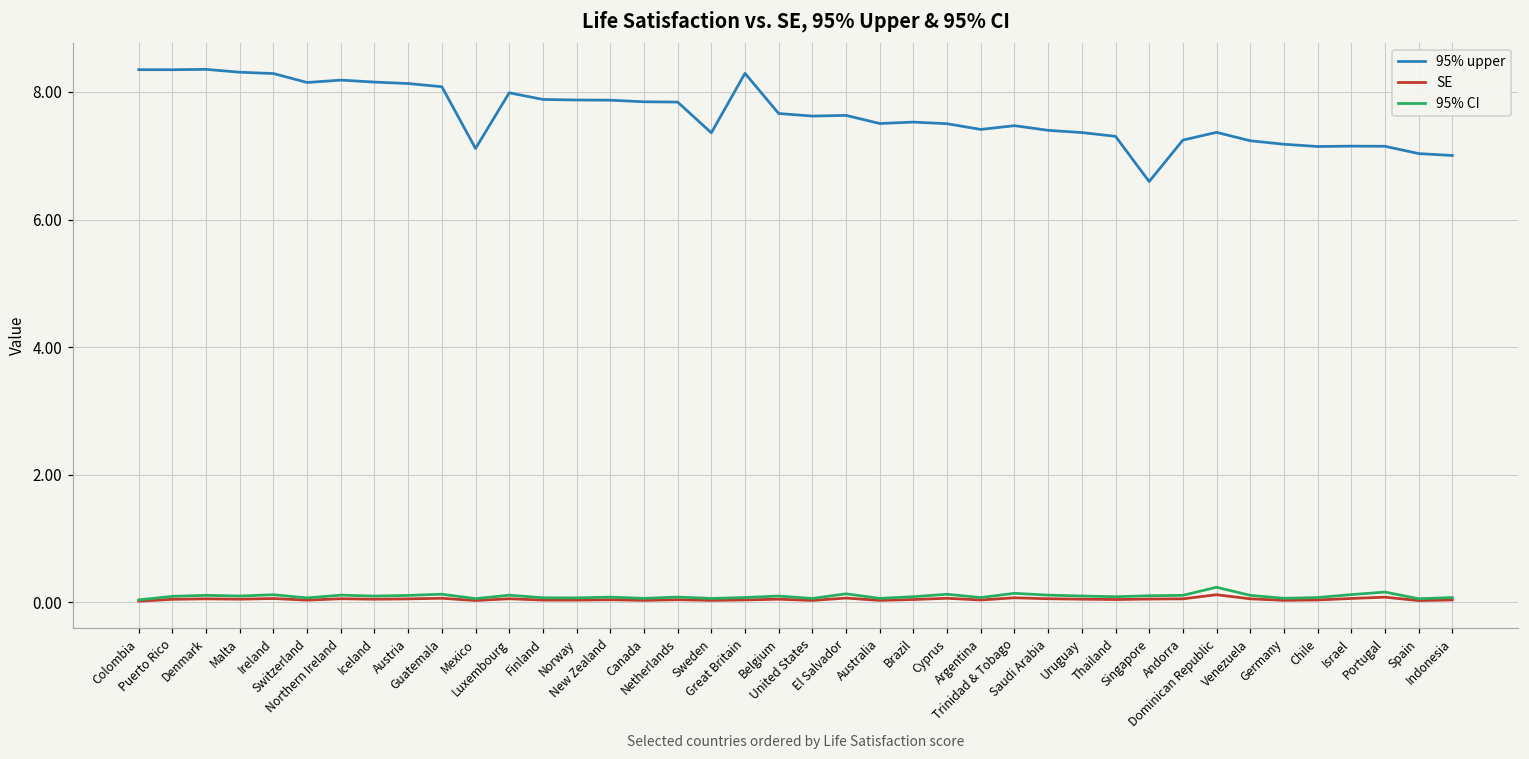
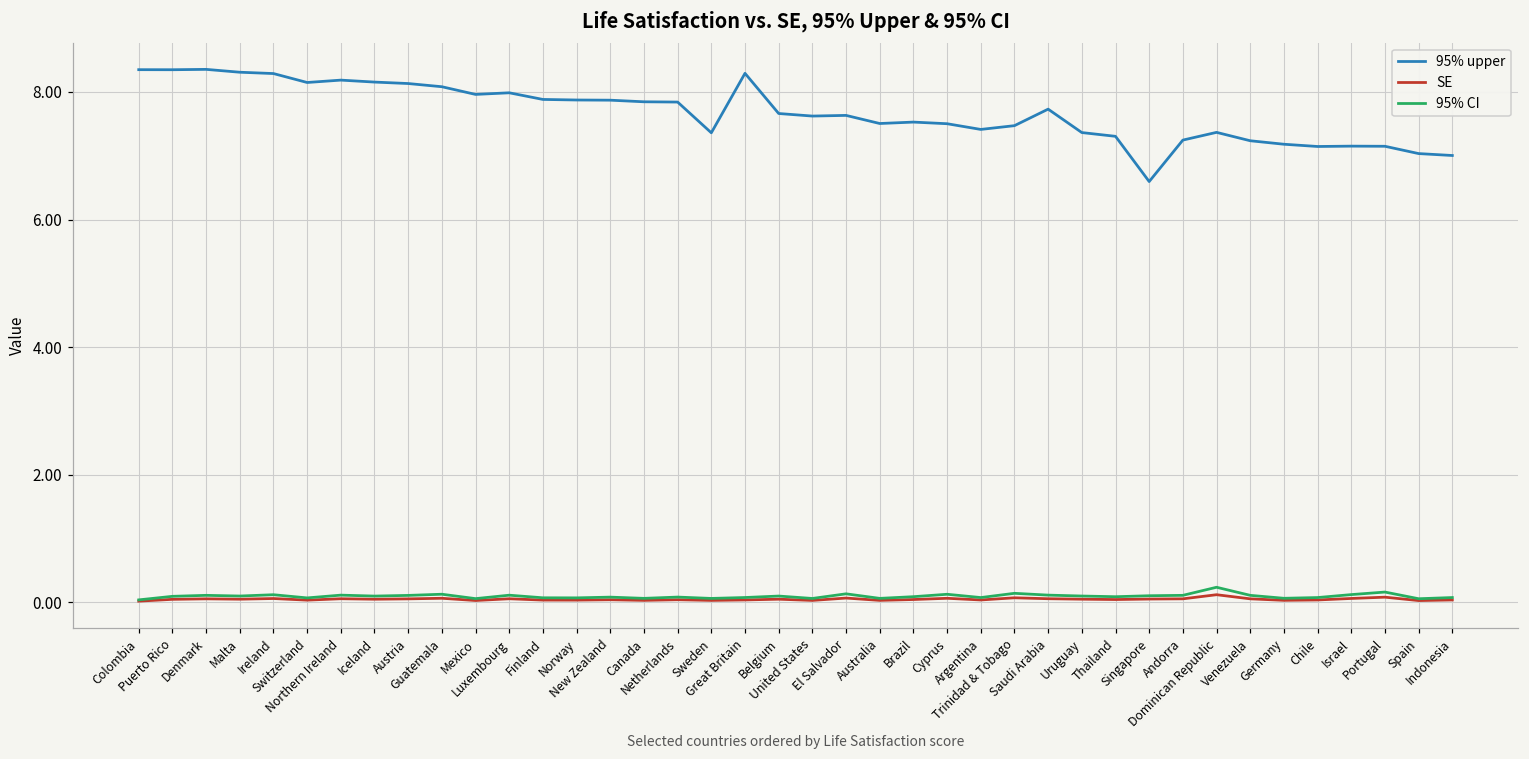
  {
    "95% upper": {
      "Colombia": 8.3,
      "Puerto Rico": 8.3,
      "Denmark": 8.4,
      "Malta": 8.3,
      "Ireland": 8.3,
      "Switzerland": 8.1,
      "Northern Ireland": 8.2,
      "Iceland": 8.2,
      "Austria": 8.1,
      "Guatemala": 8.1,
-     "Mexico": 7.1,
+     "Mexico": 8.0,
      "Luxembourg": 8.0,
      "Finland": 7.9,
      "Norway": 7.9,
      "New Zealand": 7.9,
      "Canada": 7.8,
      "Netherlands": 7.8,
      "Sweden": 7.4,
      "Great Britain": 8.3,
      "Belgium": 7.7,
      "United States": 7.6,
      "El Salvador": 7.6,
      "Australia": 7.5,
      "Brazil": 7.5,
      "Cyprus": 7.5,
      "Argentina": 7.4,
      "Trinidad & Tobago": 7.5,
-     "Saudi Arabia": 7.4,
+     "Saudi Arabia": 7.7,
      "Uruguay": 7.4,
      "Thailand": 7.3,
      "Singapore": 6.6,
      "Andorra": 7.2,
      "Dominican Republic": 7.4,
      "Venezuela": 7.2,
      "Germany": 7.2,
      "Chile": 7.1,
      "Israel": 7.1,
      "Portugal": 7.1,
      "Spain": 7.0,
      "Indonesia": 7.0
    },
    "SE": {
      "Puerto Rico": 0.0,
      "Denmark": 0.1,
      "Malta": 0.1,
      "Ireland": 0.1,
      "Northern Ireland": 0.1,
      "Iceland": 0.1,
      "Austria": 0.1,
      "Guatemala": 0.1,
      "Luxembourg": 0.1,
      "Belgium": 0.1,
      "El Salvador": 0.1,
      "Brazil": 0.0,
      "Cyprus": 0.1,
      "Trinidad & Tobago": 0.1,
      "Saudi Arabia": 0.1,
      "Uruguay": 0.1,
      "Singapore": 0.1,
      "Andorra": 0.1,
      "Dominican Republic": 0.1,
      "Venezuela": 0.1,
      "Israel": 0.1,
      "Portugal": 0.1
    },
    "95% CI": {
      "Puerto Rico": 0.1,
      "Denmark": 0.1,
      "Malta": 0.1,
      "Ireland": 0.1,
      "Northern Ireland": 0.1,
      "Iceland": 0.1,
      "Austria": 0.1,
      "Guatemala": 0.1,
      "Luxembourg": 0.1,
      "Belgium": 0.1,
      "El Salvador": 0.1,
      "Brazil": 0.1,
      "Cyprus": 0.1,
      "Trinidad & Tobago": 0.1,
      "Saudi Arabia": 0.1,
      "Uruguay": 0.1,
      "Singapore": 0.1,
      "Andorra": 0.1,
      "Dominican Republic": 0.2,
      "Venezuela": 0.1,
      "Israel": 0.1,
      "Portugal": 0.2
    }
  }
